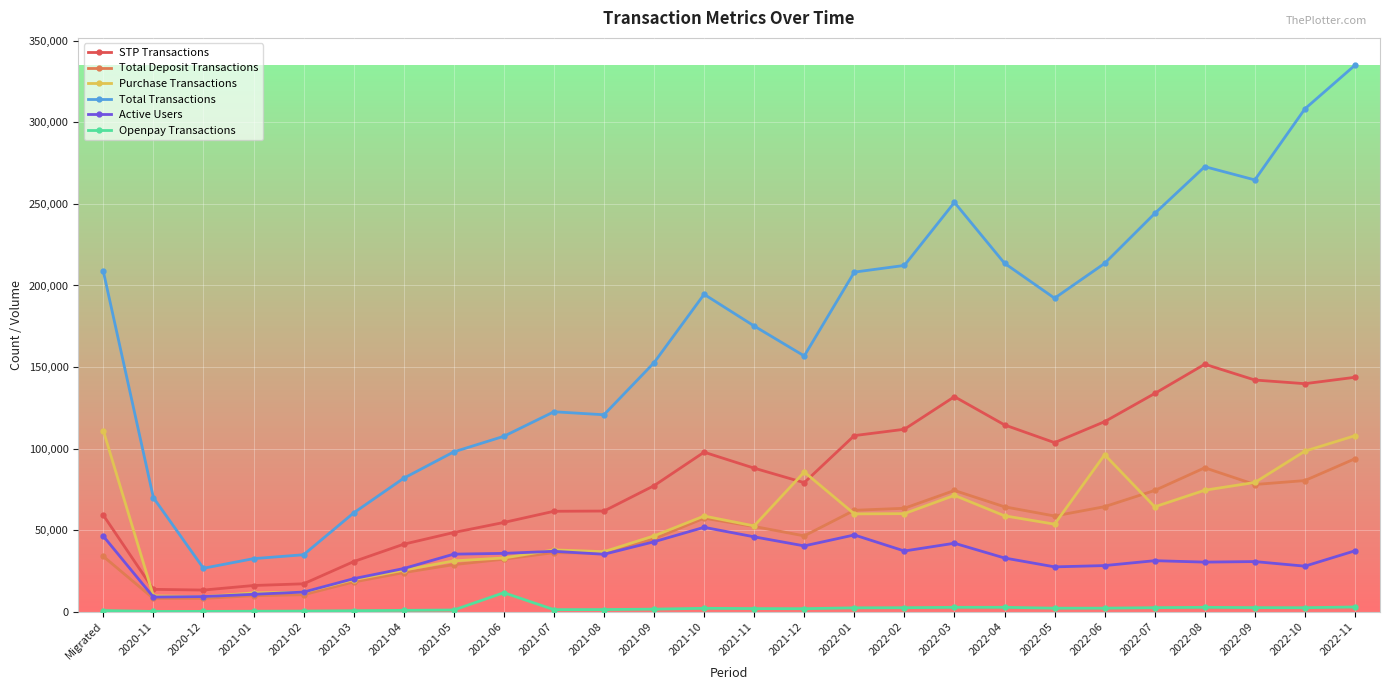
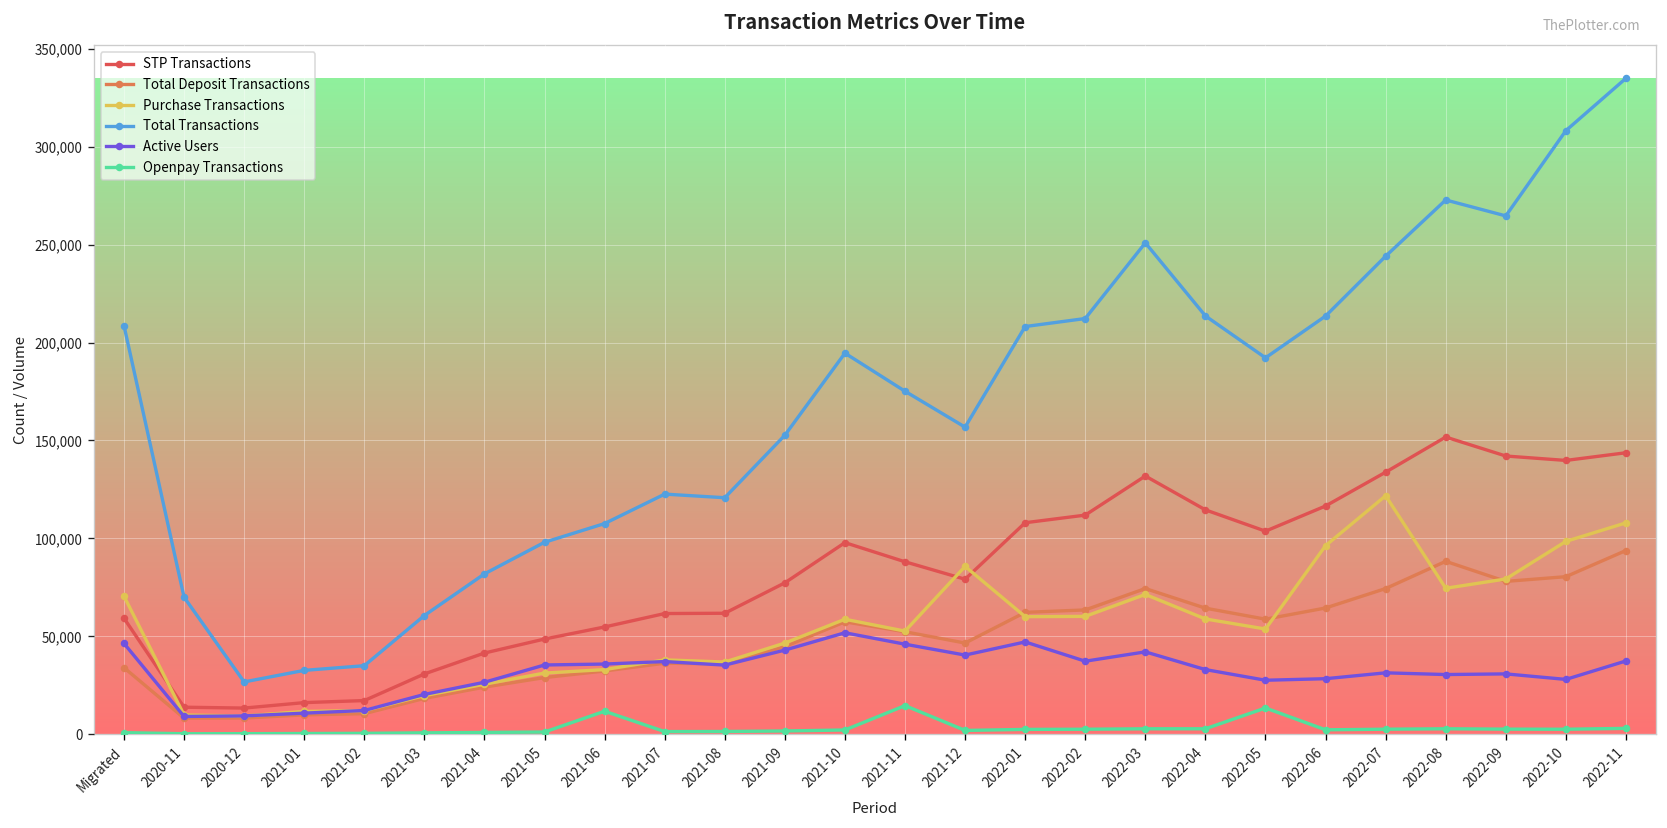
  {
    "Purchase Transactions": {
-     "Migrated": "111,000",
+     "Migrated": "71,000",
      "2021-05": "31,000",
      "2021-09": "47,000",
      "2021-12": "86,000",
      "2022-01": "60,000",
      "2022-02": "60,000",
      "2022-03": "71,000",
      "2022-04": "59,000",
      "2022-05": "54,000",
      "2022-06": "96,000",
-     "2022-07": "64,000",
+     "2022-07": "122,000",
      "2022-08": "75,000",
      "2022-10": "98,000",
      "2022-11": "108,000"
    },
    "Total Transactions": {
      "Migrated": "209,000",
      "2020-11": "70,000",
      "2020-12": "27,000",
      "2021-01": "33,000",
      "2021-02": "35,000",
      "2021-03": "61,000",
      "2021-04": "82,000",
      "2021-05": "98,000",
      "2021-06": "108,000",
      "2021-07": "123,000",
      "2021-08": "121,000",
      "2021-09": "153,000",
      "2021-10": "195,000",
      "2021-11": "175,000",
      "2021-12": "157,000",
      "2022-01": "208,000",
      "2022-02": "212,000",
      "2022-03": "251,000",
      "2022-04": "214,000",
      "2022-05": "192,000",
      "2022-06": "214,000",
      "2022-07": "244,000",
      "2022-08": "273,000",
      "2022-09": "265,000",
      "2022-10": "308,000",
      "2022-11": "335,000"
    },
    "Active Users": {
      "Migrated": "46,000",
      "2021-05": "35,000",
      "2021-06": "36,000",
      "2021-09": "43,000",
      "2021-10": "52,000",
      "2021-11": "46,000",
      "2021-12": "40,000",
      "2022-01": "47,000",
      "2022-02": "37,000",
      "2022-03": "42,000",
      "2022-04": "33,000",
      "2022-05": "28,000",
      "2022-06": "28,000",
      "2022-07": "31,000",
      "2022-08": "30,000",
      "2022-09": "31,000",
      "2022-10": "28,000",
      "2022-11": "37,000"
    },
    "Openpay Transactions": {
      "Migrated": "1,000",
      "2020-11": "0",
      "2020-12": "0",
      "2021-01": "0",
      "2021-02": "0",
      "2021-03": "1,000",
      "2021-04": "1,000",
      "2021-05": "1,000",
      "2021-06": "12,000",
      "2021-07": "1,000",
      "2021-08": "1,000",
      "2021-09": "2,000",
      "2021-10": "2,000",
-     "2021-11": "2,000",
+     "2021-11": "15,000",
      "2021-12": "2,000",
      "2022-01": "2,000",
      "2022-02": "3,000",
      "2022-03": "3,000",
      "2022-04": "3,000",
-     "2022-05": "2,000",
+     "2022-05": "13,000",
      "2022-06": "2,000",
      "2022-07": "3,000",
      "2022-08": "3,000",
      "2022-09": "3,000",
      "2022-10": "3,000",
      "2022-11": "3,000"
    }
  }
